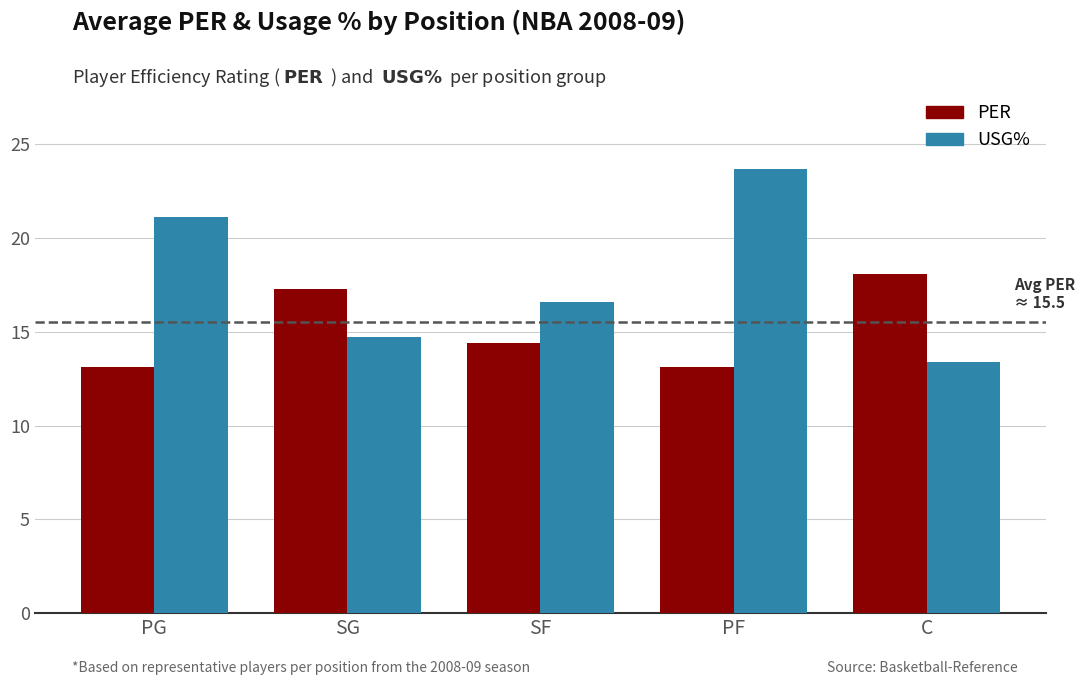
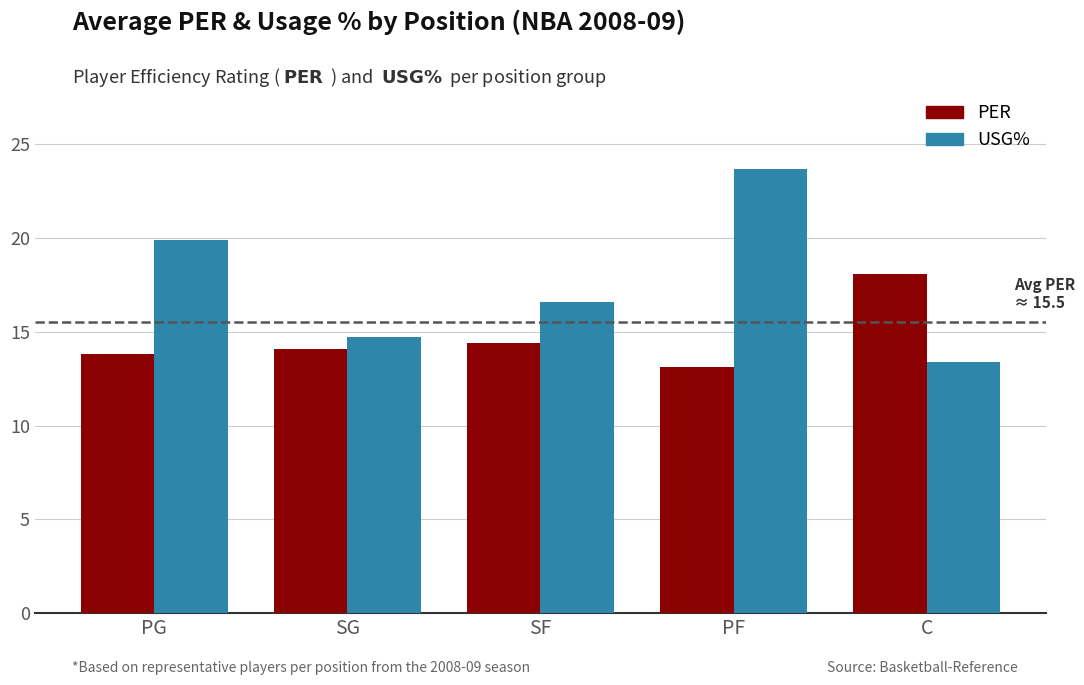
  {
    "PER": {
-     "PG": 13.1,
-     "SG": 17.3,
+     "PG": 13.8,
+     "SG": 14.1,
      "SF": 14.4,
      "PF": 13.1,
      "C": 18.1
    },
    "USG%": {
-     "PG": 21.1,
+     "PG": 19.9,
      "SG": 14.7,
      "SF": 16.6,
      "PF": 23.7,
      "C": 13.4
    }
  }
